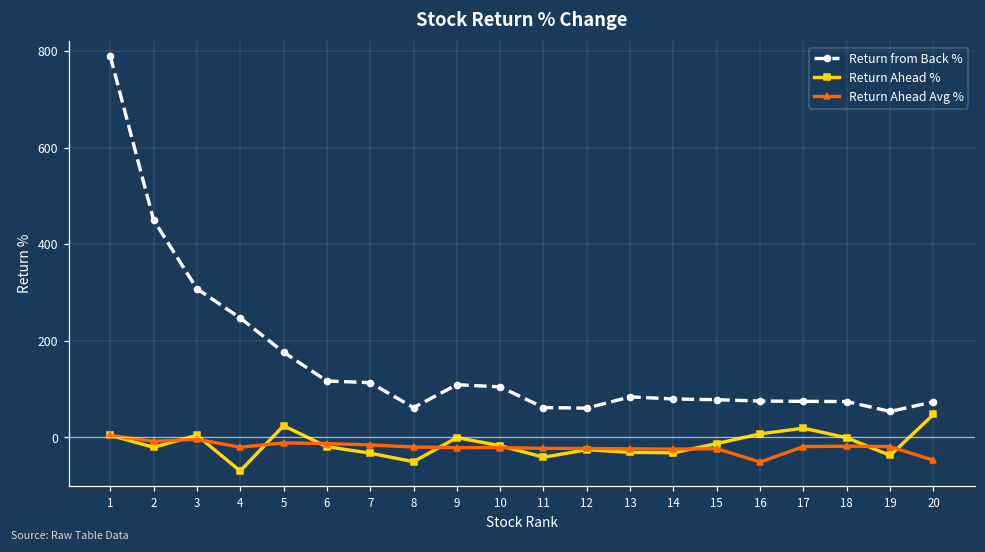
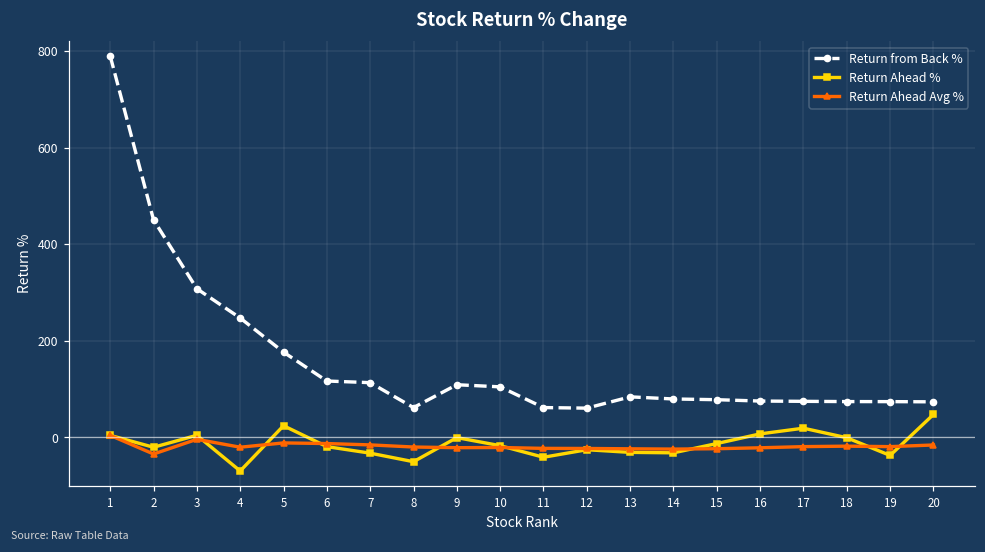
  {
    "Return from Back %": {
      "1": 790,
      "2": 450,
      "3": 310,
      "4": 250,
      "5": 180,
      "6": 120,
      "7": 110,
      "8": 60,
      "9": 110,
      "10": 100,
      "11": 60,
      "12": 60,
      "13": 80,
      "14": 80,
      "15": 80,
      "16": 80,
      "17": 70,
      "18": 70,
-     "19": 50,
+     "19": 70,
      "20": 70
    },
    "Return Ahead %": {
      "2": -20,
      "3": 0,
      "4": -70,
      "5": 20,
      "6": -20,
      "7": -30,
      "8": -50,
      "9": 0,
      "11": -40,
      "13": -30,
      "14": -30,
      "15": -10,
      "16": 10,
      "17": 20,
      "18": 0,
      "19": -40,
      "20": 50
    },
    "Return Ahead Avg %": {
-     "2": -10,
+     "2": -30,
      "3": 0,
      "4": -20,
      "5": -10,
      "6": -10,
      "7": -20,
      "8": -20,
      "9": -20,
      "11": -20,
      "13": -20,
      "14": -20,
      "15": -20,
-     "16": -50,
+     "16": -20,
      "17": -20,
      "18": -20,
      "19": -20,
-     "20": -50
+     "20": -20
    }
  }
